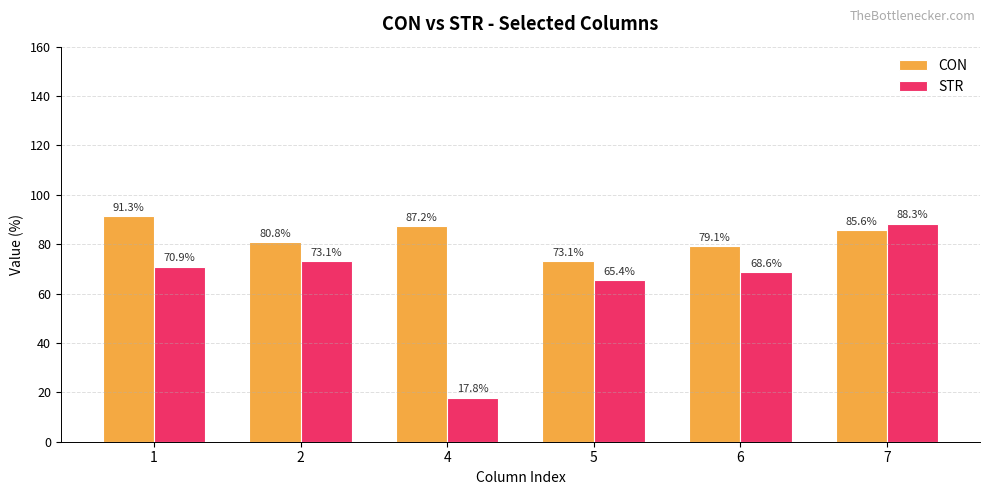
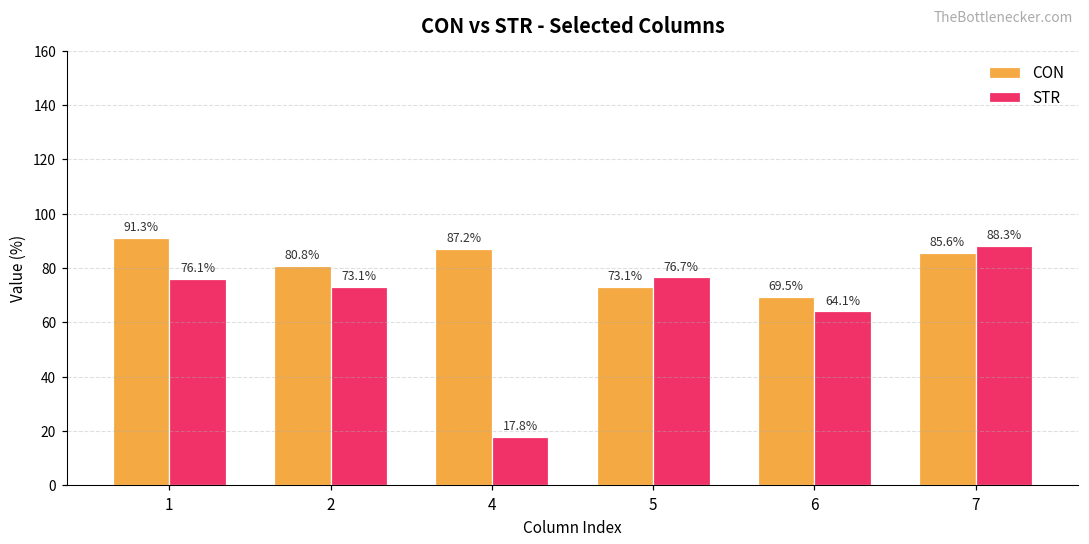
  {
    "CON": {
      "1": "91.3%",
      "2": "80.8%",
      "4": "87.2%",
      "5": "73.1%",
-     "6": "79.1%",
+     "6": "69.5%",
      "7": "85.6%"
    },
    "STR": {
-     "1": "70.9%",
+     "1": "76.1%",
      "2": "73.1%",
      "4": "17.8%",
-     "5": "65.4%",
-     "6": "68.6%",
+     "5": "76.7%",
+     "6": "64.1%",
      "7": "88.3%"
    }
  }
